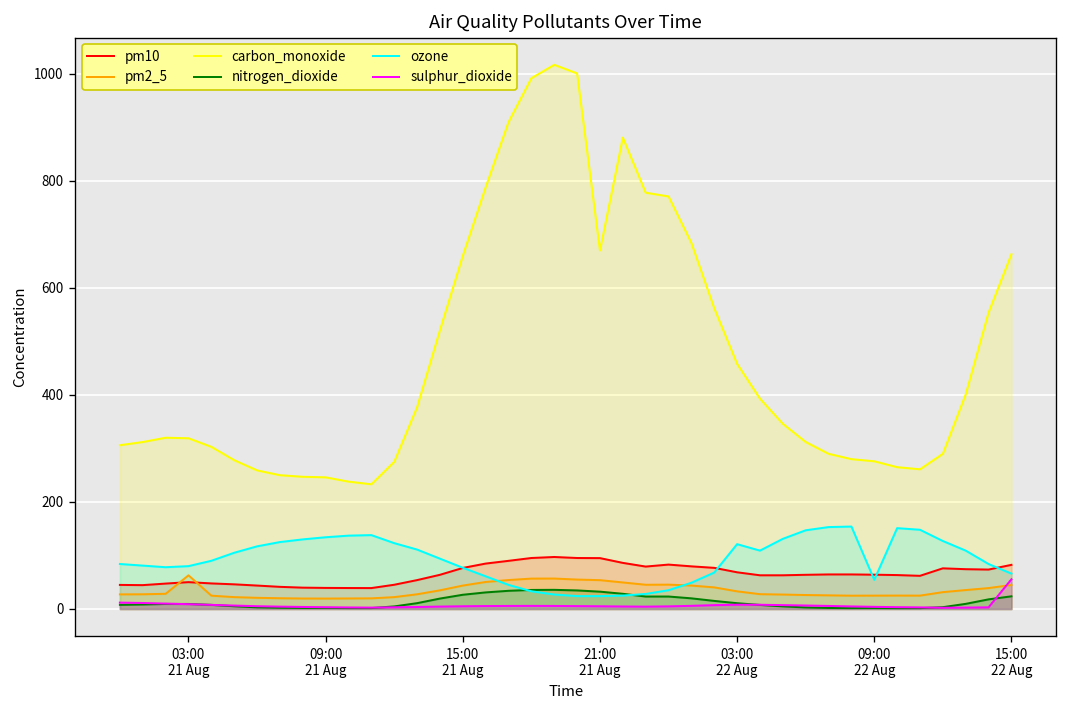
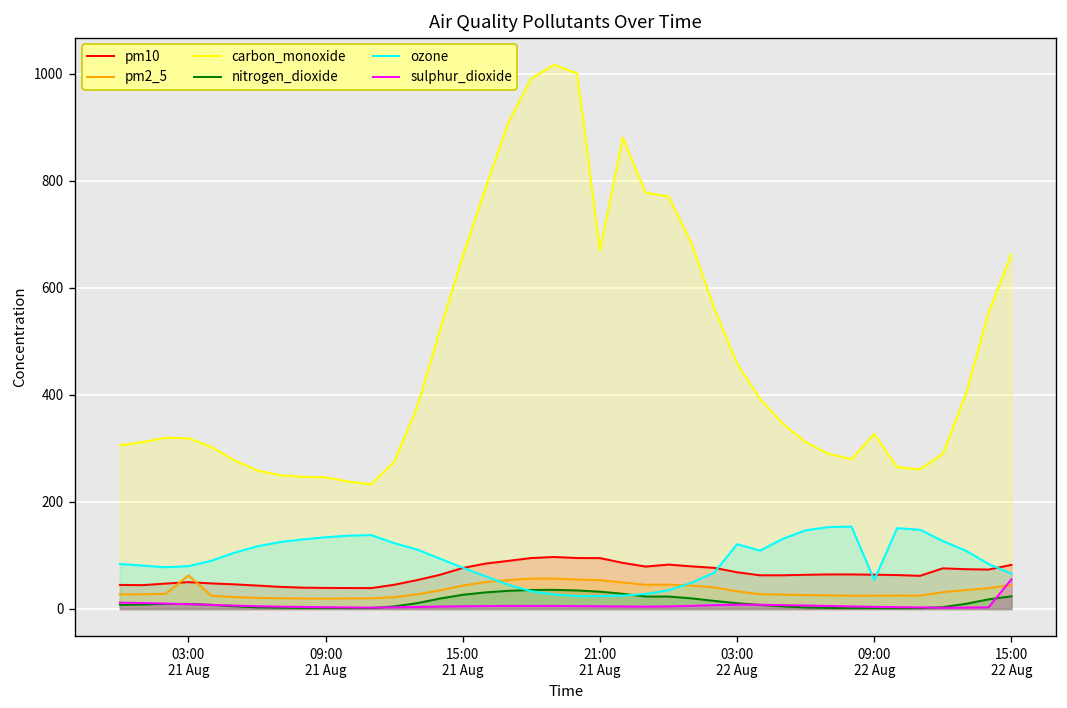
  {
    "pm10": {
      "03:00 21 Aug": 50,
      "09:00 21 Aug": 40,
      "21:00 21 Aug": 100,
      "03:00 22 Aug": 70,
      "09:00 22 Aug": 60,
      "15:00 22 Aug": 80
    },
    "pm2_5": {
      "03:00 21 Aug": 60,
      "09:00 21 Aug": 20,
      "15:00 21 Aug": 40,
      "21:00 21 Aug": 50,
      "03:00 22 Aug": 30,
      "09:00 22 Aug": 20,
      "15:00 22 Aug": 40
    },
    "carbon_monoxide": {
      "03:00 21 Aug": 320,
      "09:00 21 Aug": 250,
      "15:00 21 Aug": 660,
      "21:00 21 Aug": 670,
      "03:00 22 Aug": 460,
-     "09:00 22 Aug": 280,
+     "09:00 22 Aug": 330,
      "15:00 22 Aug": 660
    },
    "nitrogen_dioxide": {
      "15:00 21 Aug": 30,
      "21:00 21 Aug": 30,
      "15:00 22 Aug": 20
    },
    "ozone": {
      "03:00 21 Aug": 80,
      "09:00 21 Aug": 130,
      "21:00 21 Aug": 20,
      "03:00 22 Aug": 120,
      "09:00 22 Aug": 50,
      "15:00 22 Aug": 70
    },
    "sulphur_dioxide": {
      "15:00 21 Aug": 10,
      "21:00 21 Aug": 10,
      "15:00 22 Aug": 60
    }
  }
